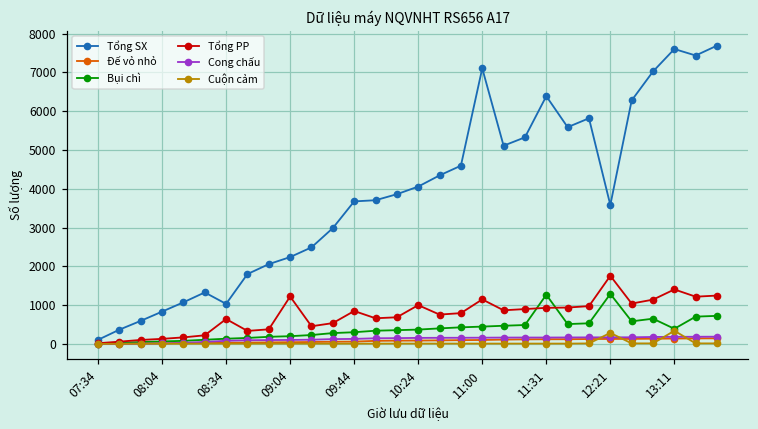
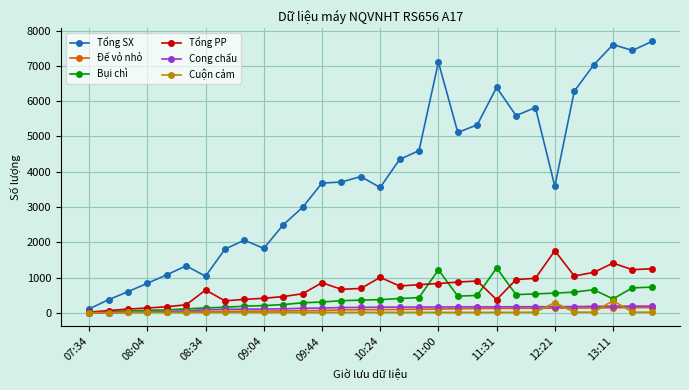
  {
    "Tổng SX": {
      "07:34": 100,
      "08:04": 800,
      "08:34": 1000,
-     "09:04": 2200,
+     "09:04": 1800,
      "09:44": 3700,
-     "10:24": 4100,
+     "10:24": 3600,
      "11:00": 7100,
      "11:31": 6400,
      "12:21": 3600,
      "13:11": 7600
    },
    "Bụi chì": {
      "09:04": 200,
      "09:44": 300,
      "10:24": 400,
-     "11:00": 500,
+     "11:00": 1200,
      "11:31": 1300,
-     "12:21": 1300
+     "12:21": 600
    },
    "Tổng PP": {
      "08:34": 600,
-     "09:04": 1200,
+     "09:04": 400,
      "09:44": 900,
      "10:24": 1000,
-     "11:00": 1200,
-     "11:31": 900,
+     "11:00": 800,
+     "11:31": 400,
      "12:21": 1800,
      "13:11": 1400
    },
    "Cuộn cảm": {
      "10:24": 0,
      "11:00": 0,
      "11:31": 0,
      "12:21": 300
    }
  }
